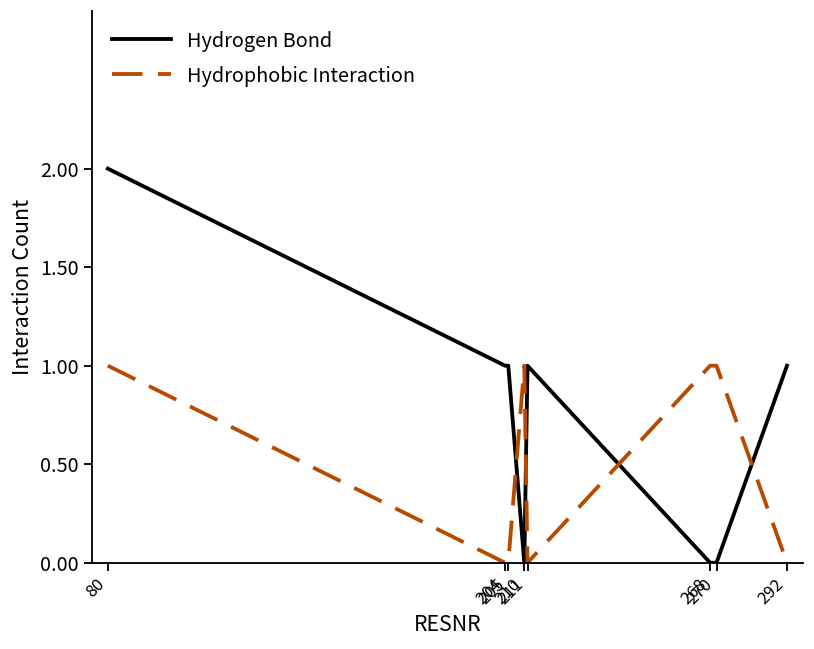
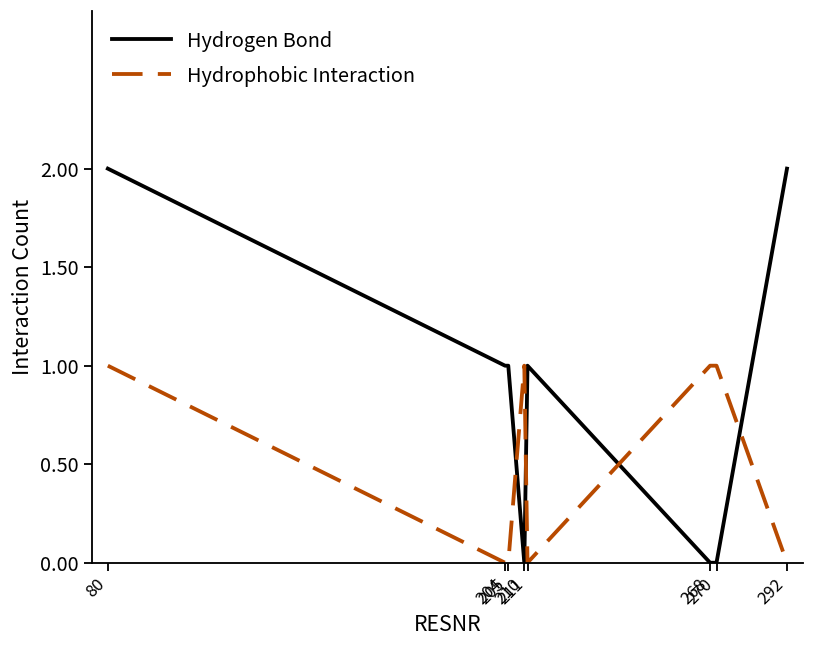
  {
    "Hydrogen Bond": {
      "80": 2,
      "204": 1,
      "205": 1,
      "210": 0,
      "211": 1,
      "268": 0,
      "270": 0,
-     "292": 1
+     "292": 2
    },
    "Hydrophobic Interaction": {
      "80": 1,
      "204": 0,
      "205": 0,
      "210": 1,
      "211": 0,
      "268": 1,
      "270": 1,
      "292": 0
    }
  }
